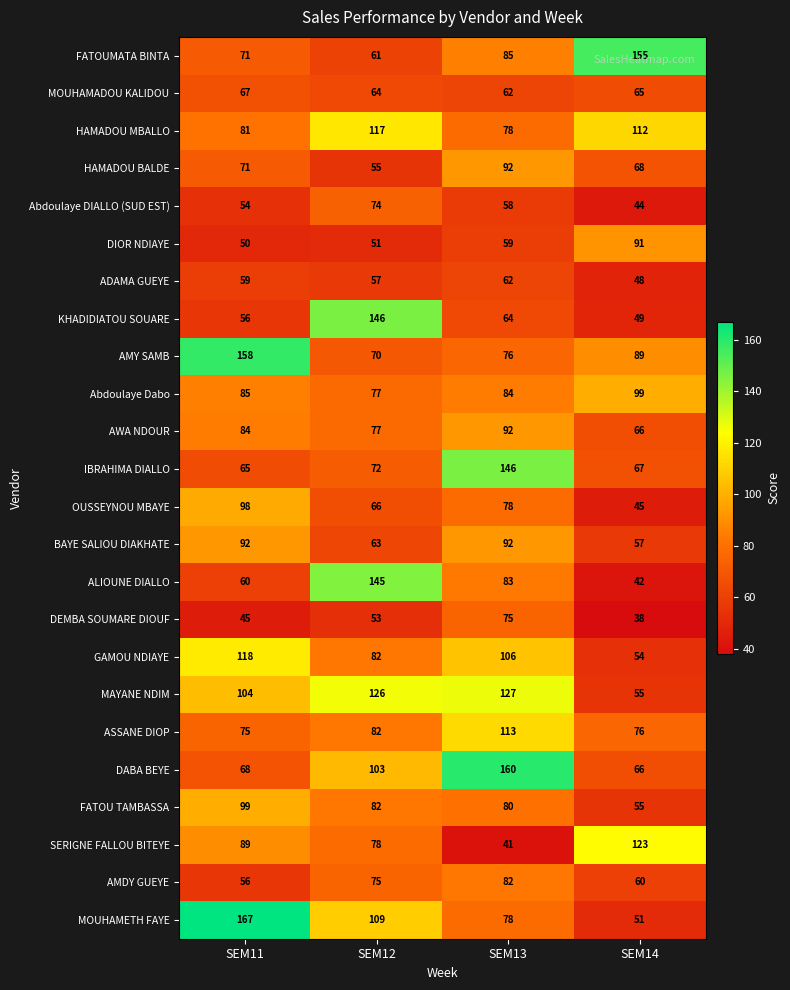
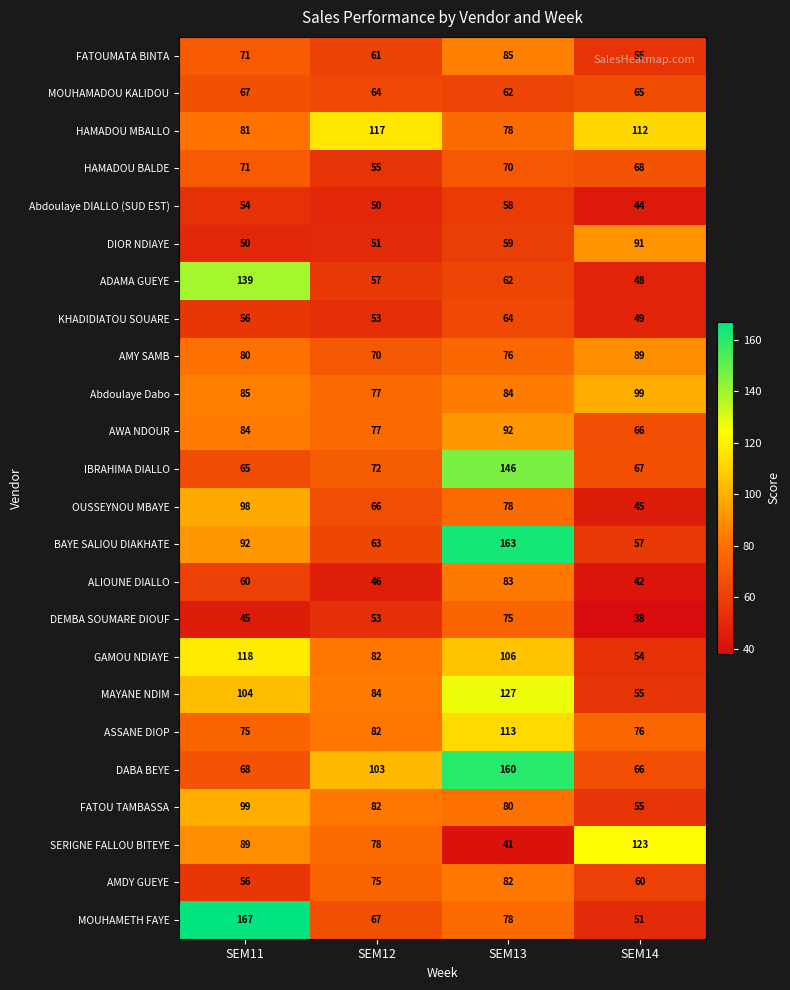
  {
    "FATOUMATA BINTA": {
      "SEM11": 71,
      "SEM12": 61,
      "SEM13": 85,
-     "SEM14": 155
+     "SEM14": 55
    },
    "MOUHAMADOU KALIDOU": {
      "SEM11": 67,
      "SEM12": 64,
      "SEM13": 62,
      "SEM14": 65
    },
    "HAMADOU MBALLO": {
      "SEM11": 81,
      "SEM12": 117,
      "SEM13": 78,
      "SEM14": 112
    },
    "HAMADOU BALDE": {
      "SEM11": 71,
      "SEM12": 55,
-     "SEM13": 92,
+     "SEM13": 70,
      "SEM14": 68
    },
    "Abdoulaye DIALLO (SUD EST)": {
      "SEM11": 54,
-     "SEM12": 74,
+     "SEM12": 50,
      "SEM13": 58,
      "SEM14": 44
    },
    "DIOR NDIAYE": {
      "SEM11": 50,
      "SEM12": 51,
      "SEM13": 59,
      "SEM14": 91
    },
    "ADAMA GUEYE": {
-     "SEM11": 59,
+     "SEM11": 139,
      "SEM12": 57,
      "SEM13": 62,
      "SEM14": 48
    },
    "KHADIDIATOU SOUARE": {
      "SEM11": 56,
-     "SEM12": 146,
+     "SEM12": 53,
      "SEM13": 64,
      "SEM14": 49
    },
    "AMY SAMB": {
-     "SEM11": 158,
+     "SEM11": 80,
      "SEM12": 70,
      "SEM13": 76,
      "SEM14": 89
    },
    "Abdoulaye Dabo": {
      "SEM11": 85,
      "SEM12": 77,
      "SEM13": 84,
      "SEM14": 99
    },
    "AWA NDOUR": {
      "SEM11": 84,
      "SEM12": 77,
      "SEM13": 92,
      "SEM14": 66
    },
    "IBRAHIMA DIALLO": {
      "SEM11": 65,
      "SEM12": 72,
      "SEM13": 146,
      "SEM14": 67
    },
    "OUSSEYNOU MBAYE": {
      "SEM11": 98,
      "SEM12": 66,
      "SEM13": 78,
      "SEM14": 45
    },
    "BAYE SALIOU DIAKHATE": {
      "SEM11": 92,
      "SEM12": 63,
-     "SEM13": 92,
+     "SEM13": 163,
      "SEM14": 57
    },
    "ALIOUNE DIALLO": {
      "SEM11": 60,
-     "SEM12": 145,
+     "SEM12": 46,
      "SEM13": 83,
      "SEM14": 42
    },
    "DEMBA SOUMARE DIOUF": {
      "SEM11": 45,
      "SEM12": 53,
      "SEM13": 75,
      "SEM14": 38
    },
    "GAMOU NDIAYE": {
      "SEM11": 118,
      "SEM12": 82,
      "SEM13": 106,
      "SEM14": 54
    },
    "MAYANE NDIM": {
      "SEM11": 104,
-     "SEM12": 126,
+     "SEM12": 84,
      "SEM13": 127,
      "SEM14": 55
    },
    "ASSANE DIOP": {
      "SEM11": 75,
      "SEM12": 82,
      "SEM13": 113,
      "SEM14": 76
    },
    "DABA BEYE": {
      "SEM11": 68,
      "SEM12": 103,
      "SEM13": 160,
      "SEM14": 66
    },
    "FATOU TAMBASSA": {
      "SEM11": 99,
      "SEM12": 82,
      "SEM13": 80,
      "SEM14": 55
    },
    "SERIGNE FALLOU BITEYE": {
      "SEM11": 89,
      "SEM12": 78,
      "SEM13": 41,
      "SEM14": 123
    },
    "AMDY GUEYE": {
      "SEM11": 56,
      "SEM12": 75,
      "SEM13": 82,
      "SEM14": 60
    },
    "MOUHAMETH FAYE": {
      "SEM11": 167,
-     "SEM12": 109,
+     "SEM12": 67,
      "SEM13": 78,
      "SEM14": 51
    }
  }
